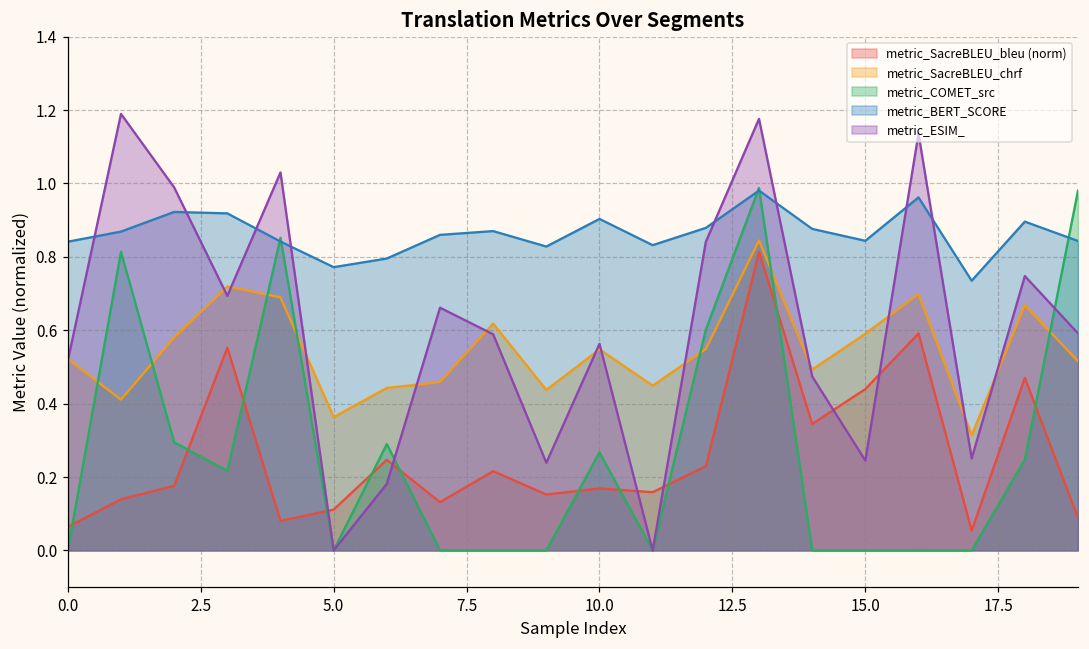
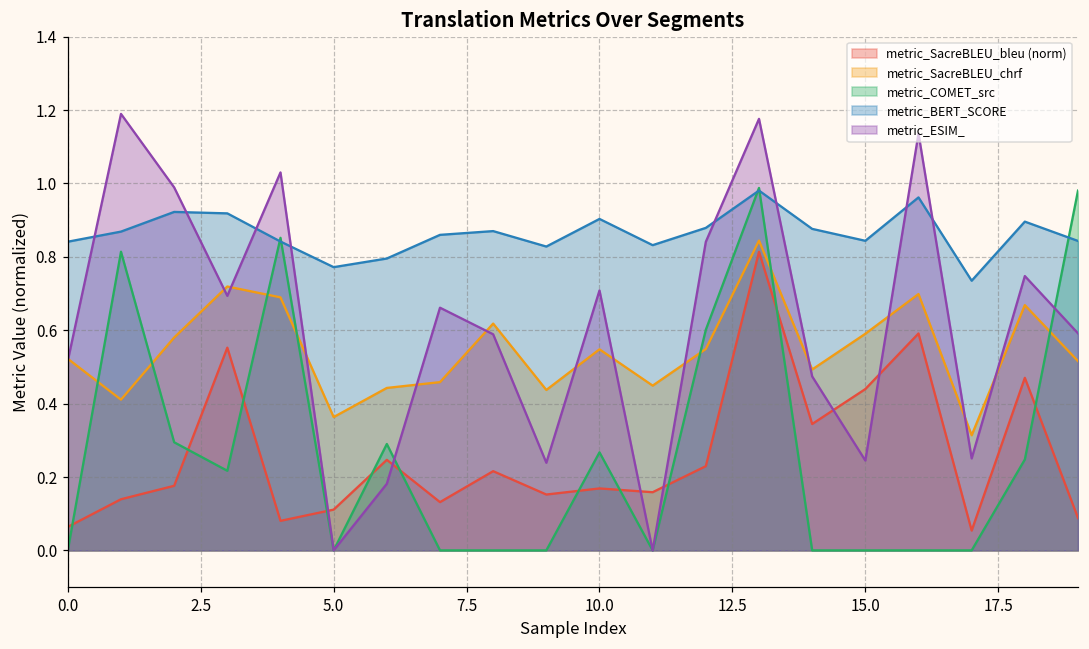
  {
    "metric_ESIM_": {
-     "10.0": 0.56,
+     "10.0": 0.71,
      "15.0": 0.24
    }
  }
